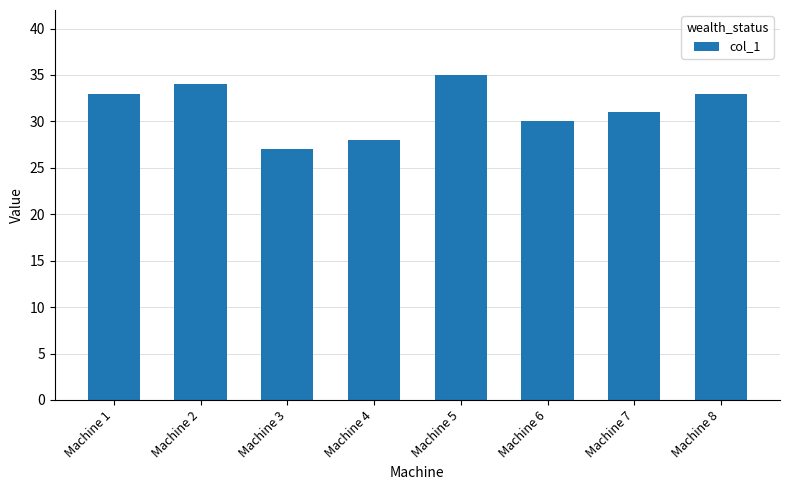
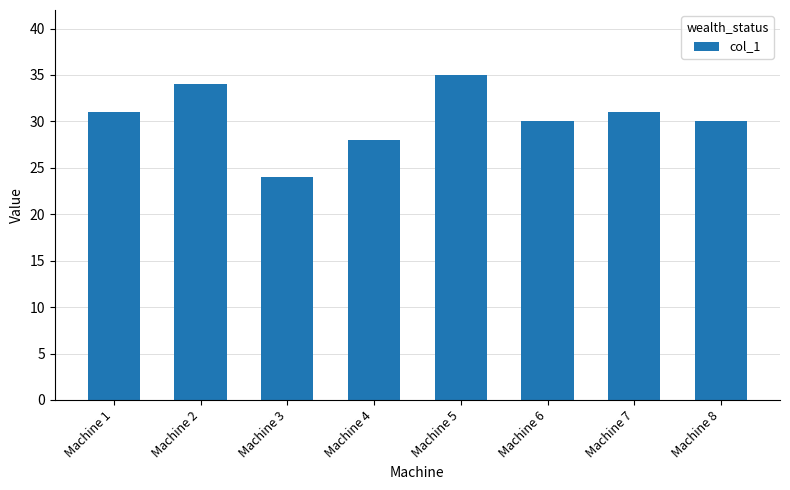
  {
-   "Machine 1": 33,
+   "Machine 1": 31,
    "Machine 2": 34,
-   "Machine 3": 27,
+   "Machine 3": 24,
    "Machine 4": 28,
    "Machine 5": 35,
    "Machine 6": 30,
    "Machine 7": 31,
-   "Machine 8": 33
+   "Machine 8": 30
  }
